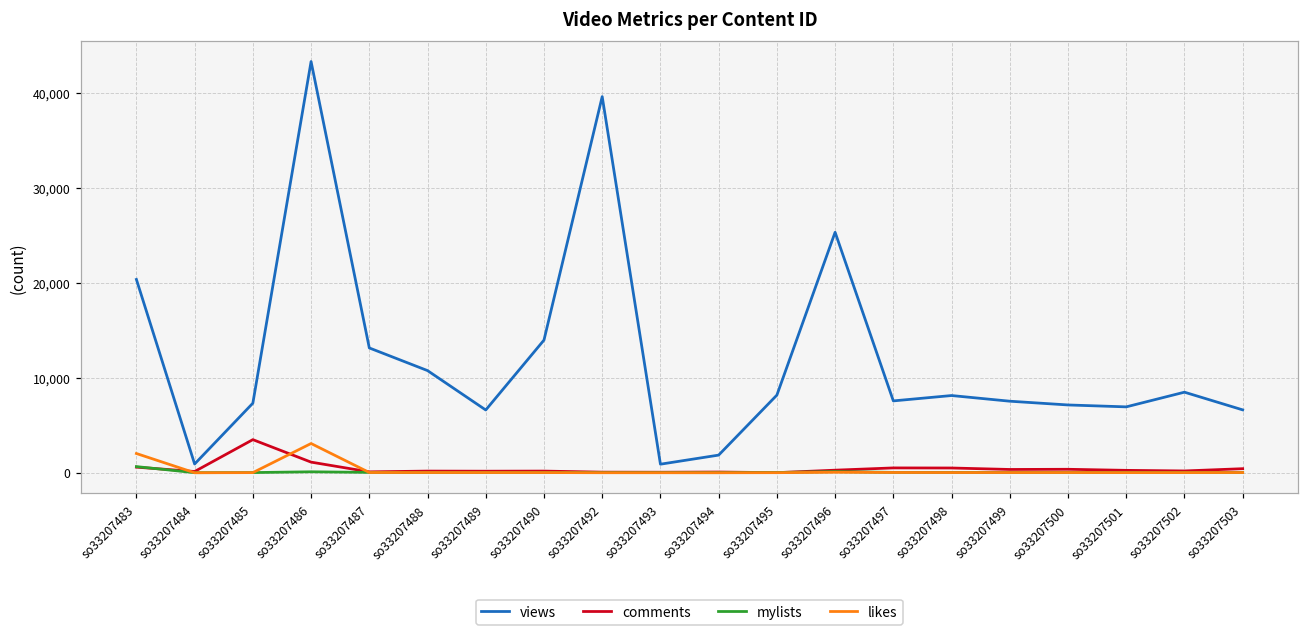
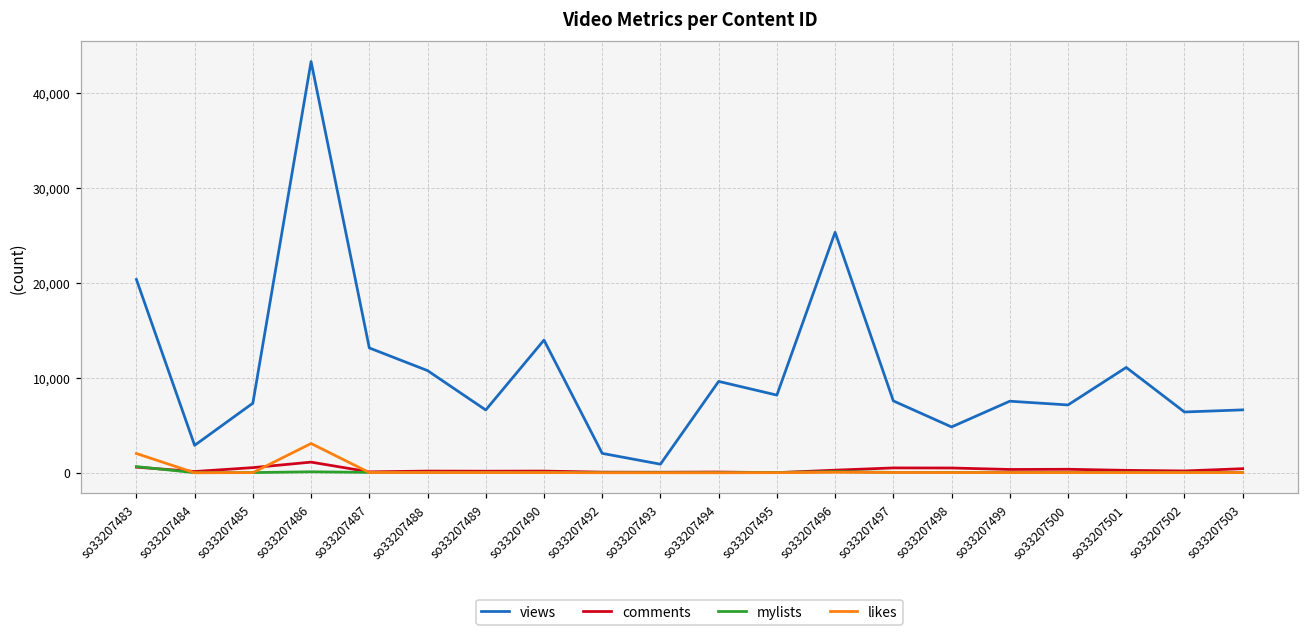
  {
    "views": {
      "so33207483": "20,000",
-     "so33207484": "1,000",
+     "so33207484": "3,000",
      "so33207485": "7,000",
      "so33207486": "43,000",
      "so33207487": "13,000",
      "so33207488": "11,000",
      "so33207489": "7,000",
      "so33207490": "14,000",
-     "so33207492": "40,000",
+     "so33207492": "2,000",
      "so33207493": "1,000",
-     "so33207494": "2,000",
+     "so33207494": "10,000",
      "so33207495": "8,000",
      "so33207496": "25,000",
      "so33207497": "8,000",
-     "so33207498": "8,000",
+     "so33207498": "5,000",
      "so33207499": "8,000",
      "so33207500": "7,000",
-     "so33207501": "7,000",
-     "so33207502": "8,000",
+     "so33207501": "11,000",
+     "so33207502": "6,000",
      "so33207503": "7,000"
    },
    "comments": {
-     "so33207485": "3,000",
+     "so33207485": "1,000",
      "so33207486": "1,000",
      "so33207497": "1,000",
      "so33207498": "1,000",
      "so33207499": "0",
      "so33207500": "0",
      "so33207503": "0"
    },
    "mylists": {
      "so33207486": "0"
    },
    "likes": {
      "so33207483": "2,000",
      "so33207486": "3,000"
    }
  }
